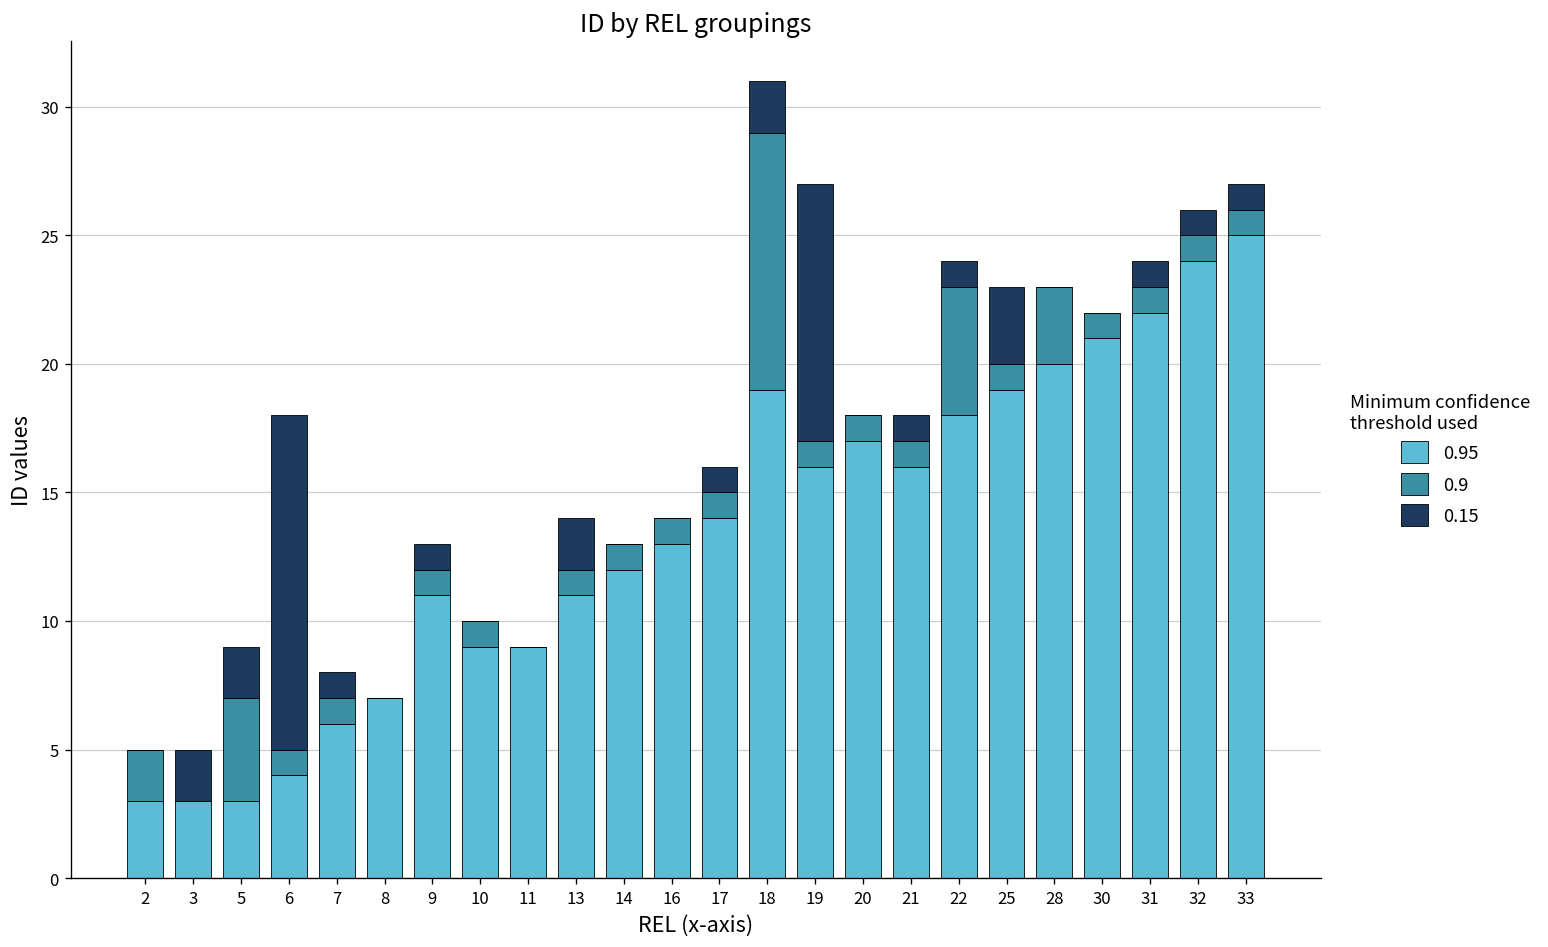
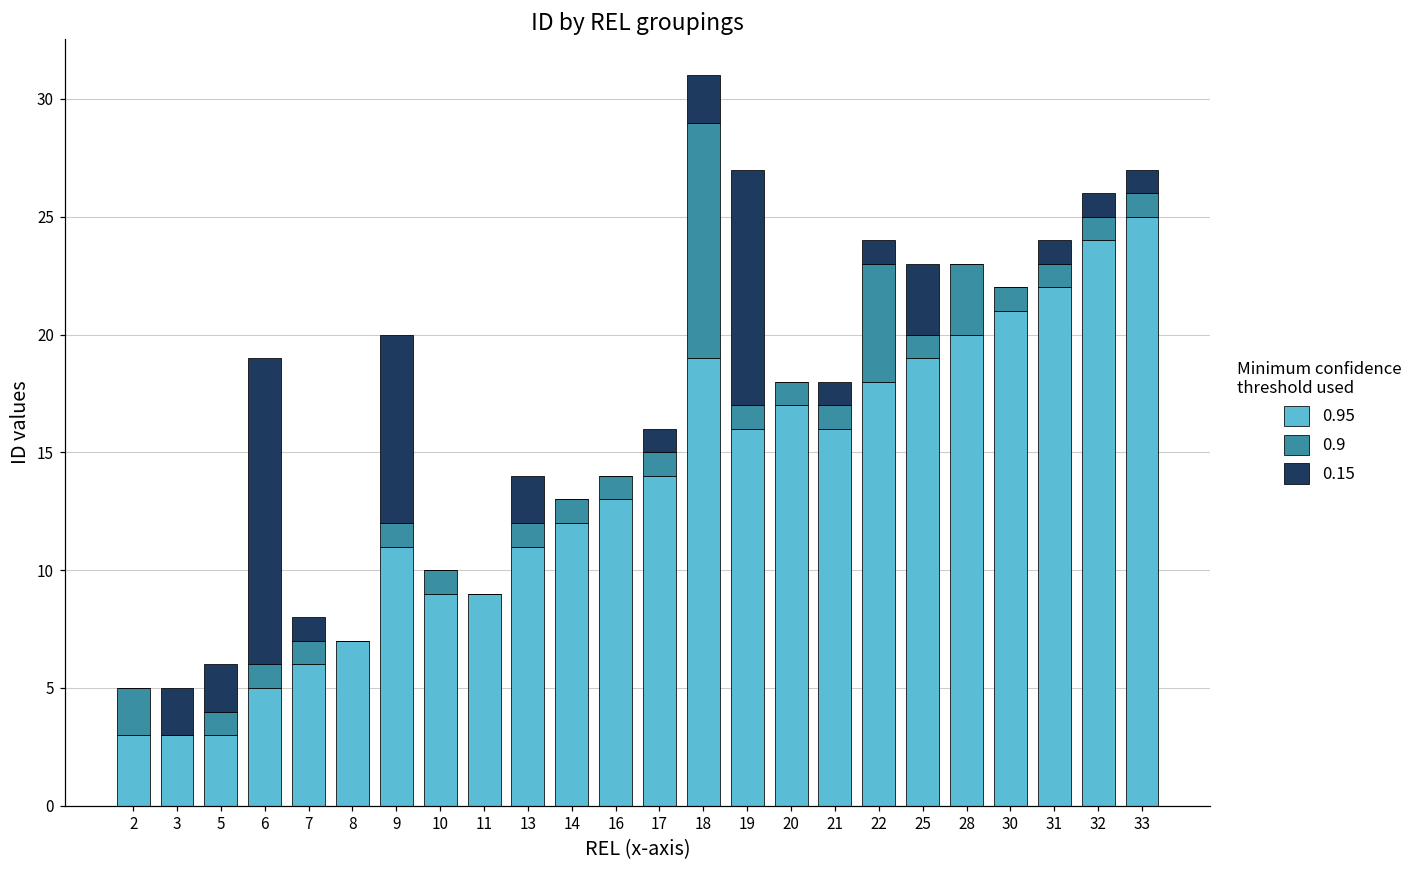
  {
    "0.95": {
      "2": 3,
      "3": 3,
      "5": 3,
-     "6": 4,
+     "6": 5,
      "7": 6,
      "8": 7,
      "9": 11,
      "10": 9,
      "11": 9,
      "13": 11,
      "14": 12,
      "16": 13,
      "17": 14,
      "18": 19,
      "19": 16,
      "20": 17,
      "21": 16,
      "22": 18,
      "25": 19,
      "28": 20,
      "30": 21,
      "31": 22,
      "32": 24,
      "33": 25
    },
    "0.9": {
      "2": 2,
      "3": 0,
-     "5": 4,
+     "5": 1,
      "6": 1,
      "7": 1,
      "8": 0,
      "9": 1,
      "10": 1,
      "11": 0,
      "13": 1,
      "14": 1,
      "16": 1,
      "17": 1,
      "18": 10,
      "19": 1,
      "20": 1,
      "21": 1,
      "22": 5,
      "25": 1,
      "28": 3,
      "30": 1,
      "31": 1,
      "32": 1,
      "33": 1
    },
    "0.15": {
      "2": 0,
      "3": 2,
      "5": 2,
      "6": 13,
      "7": 1,
      "8": 0,
-     "9": 1,
+     "9": 8,
      "10": 0,
      "11": 0,
      "13": 2,
      "14": 0,
      "16": 0,
      "17": 1,
      "18": 2,
      "19": 10,
      "20": 0,
      "21": 1,
      "22": 1,
      "25": 3,
      "28": 0,
      "30": 0,
      "31": 1,
      "32": 1,
      "33": 1
    }
  }
